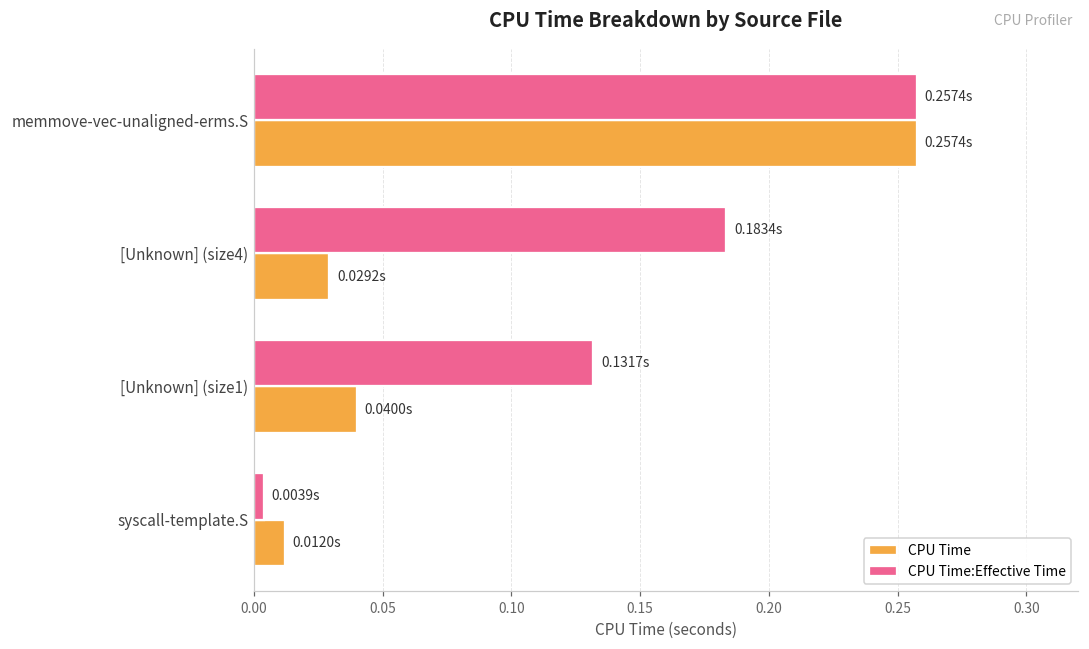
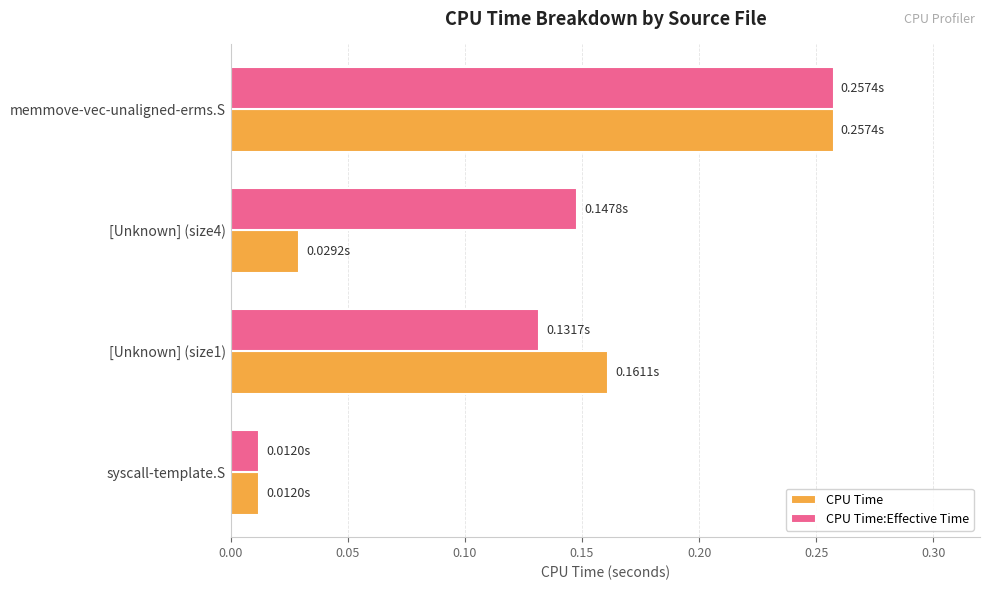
  {
    "CPU Time": {
      "memmove-vec-unaligned-erms.S": "0.2574s",
      "[Unknown] (size4)": "0.0292s",
-     "[Unknown] (size1)": "0.0400s",
+     "[Unknown] (size1)": "0.1611s",
      "syscall-template.S": "0.0120s"
    },
    "CPU Time:Effective Time": {
      "memmove-vec-unaligned-erms.S": "0.2574s",
-     "[Unknown] (size4)": "0.1834s",
+     "[Unknown] (size4)": "0.1478s",
      "[Unknown] (size1)": "0.1317s",
-     "syscall-template.S": "0.0039s"
+     "syscall-template.S": "0.0120s"
    }
  }
